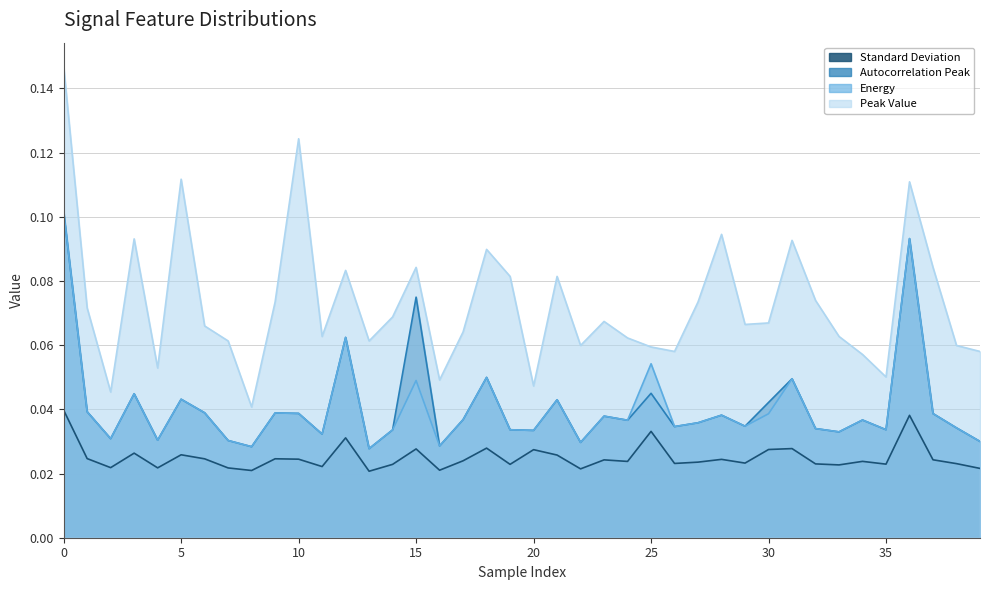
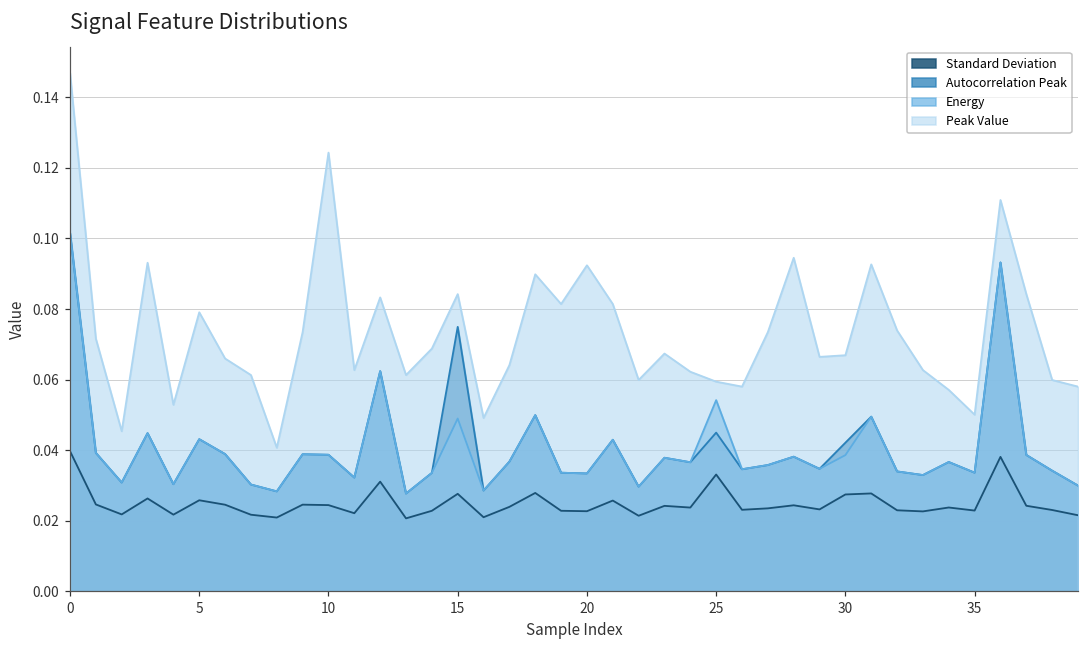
  {
    "Standard Deviation": {
      "0": 0.040,
      "5": 0.026,
      "10": 0.024,
      "15": 0.028,
-     "20": 0.027,
+     "20": 0.023,
      "25": 0.033,
      "30": 0.027,
      "35": 0.023
    },
    "Autocorrelation Peak": {
      "15": 0.075,
      "25": 0.045,
      "30": 0.042
    },
    "Energy": {
      "15": 0.049,
      "25": 0.054,
      "30": 0.039
    },
    "Peak Value": {
      "0": 0.147,
-     "5": 0.112,
+     "5": 0.079,
      "10": 0.124,
      "15": 0.084,
-     "20": 0.047,
+     "20": 0.092,
      "25": 0.059,
      "30": 0.067,
      "35": 0.050
    }
  }
